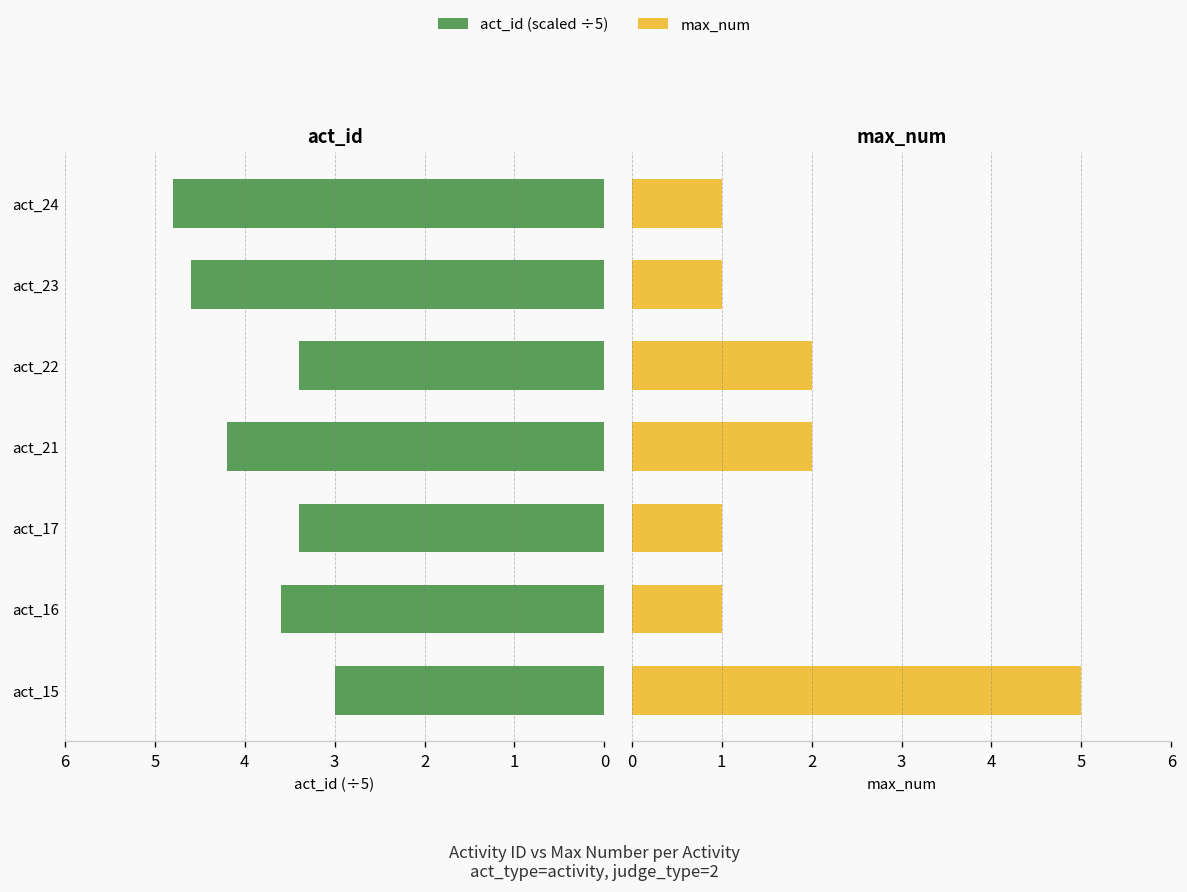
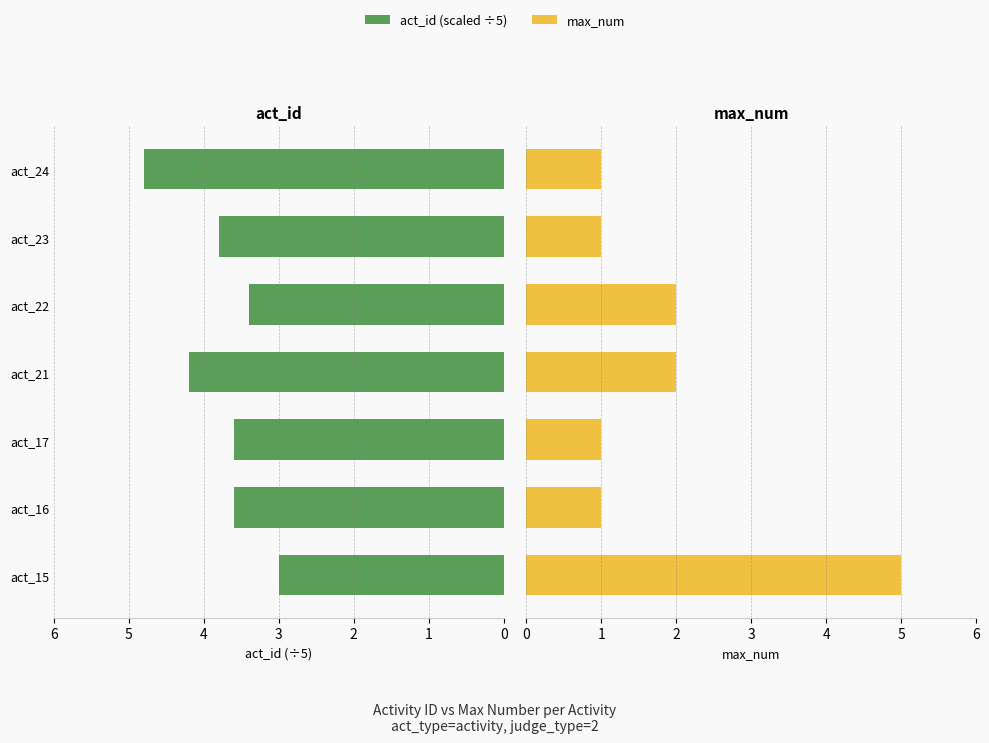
  {
    "act_id": {
      "act_24": 4.8,
-     "act_23": 4.6,
+     "act_23": 3.8,
      "act_22": 3.4,
      "act_21": 4.2,
-     "act_17": 3.4,
+     "act_17": 3.6,
      "act_16": 3.6,
      "act_15": 3.0
    }
  }
